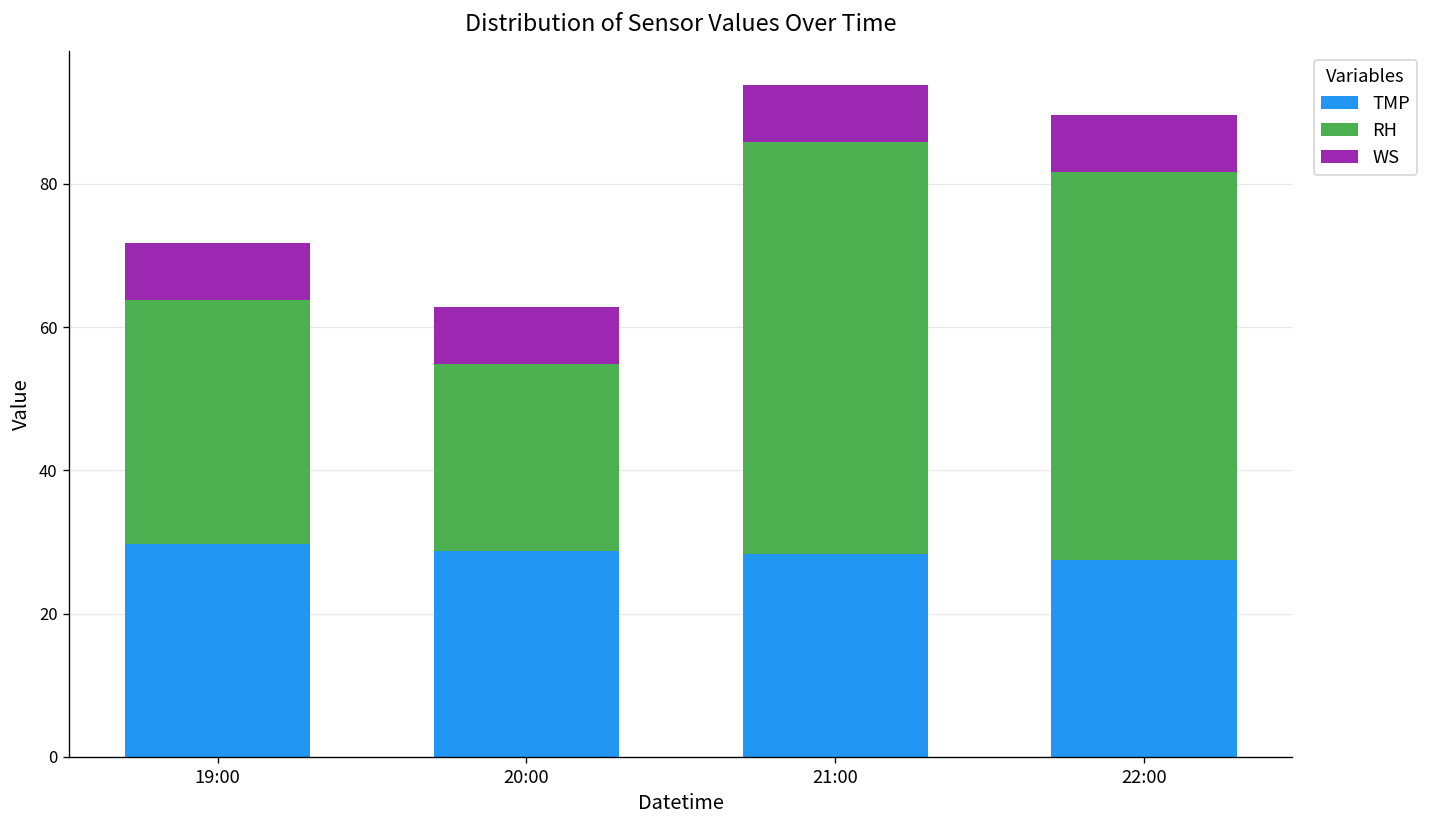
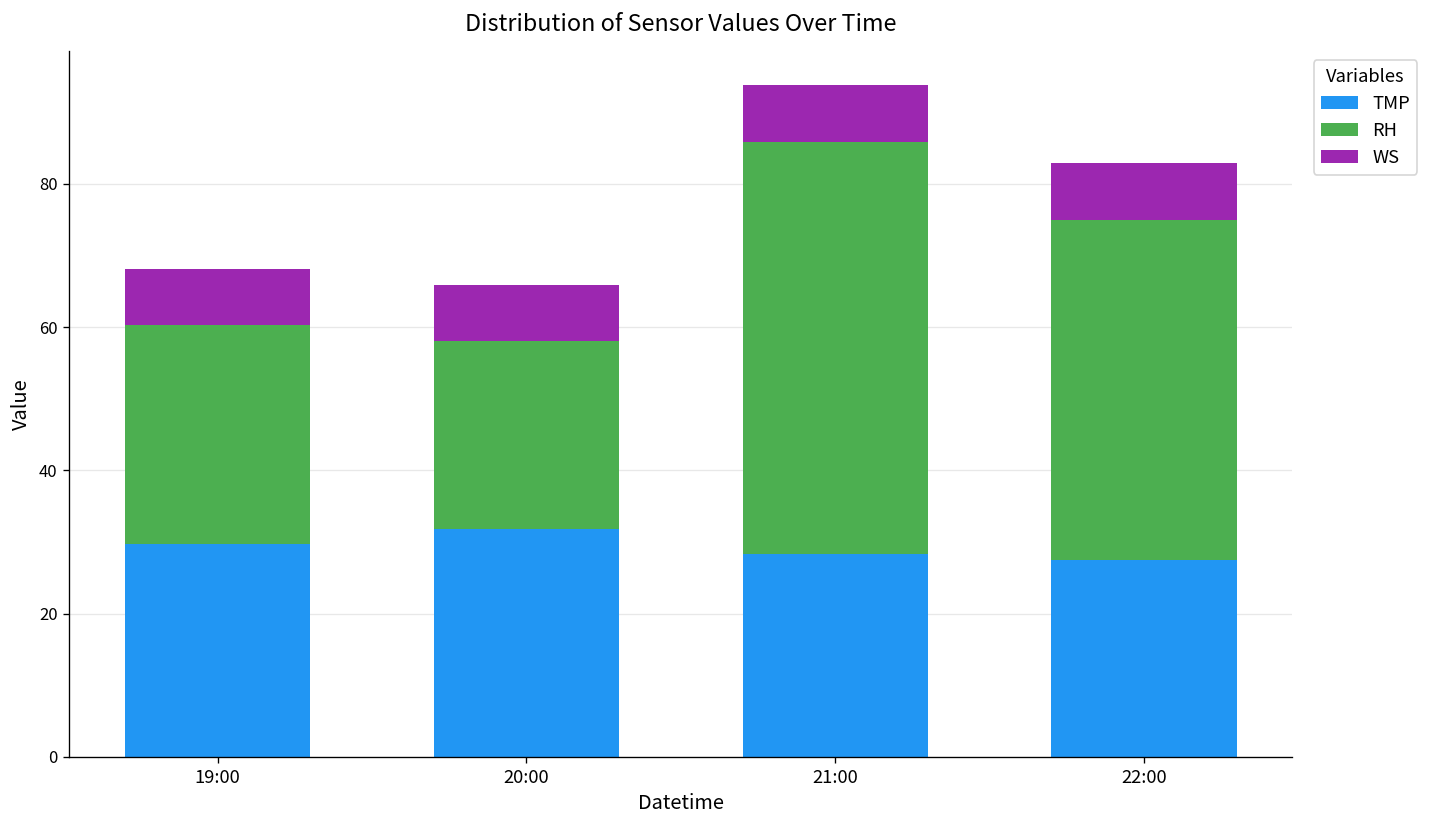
  {
    "TMP": {
      "19:00": 30,
-     "20:00": 29,
+     "20:00": 32,
      "21:00": 28,
      "22:00": 28
    },
    "RH": {
-     "19:00": 34,
+     "19:00": 31,
      "20:00": 26,
      "21:00": 58,
-     "22:00": 54
+     "22:00": 47
    },
    "WS": {
      "19:00": 8,
      "20:00": 8,
      "21:00": 8,
      "22:00": 8
    }
  }
